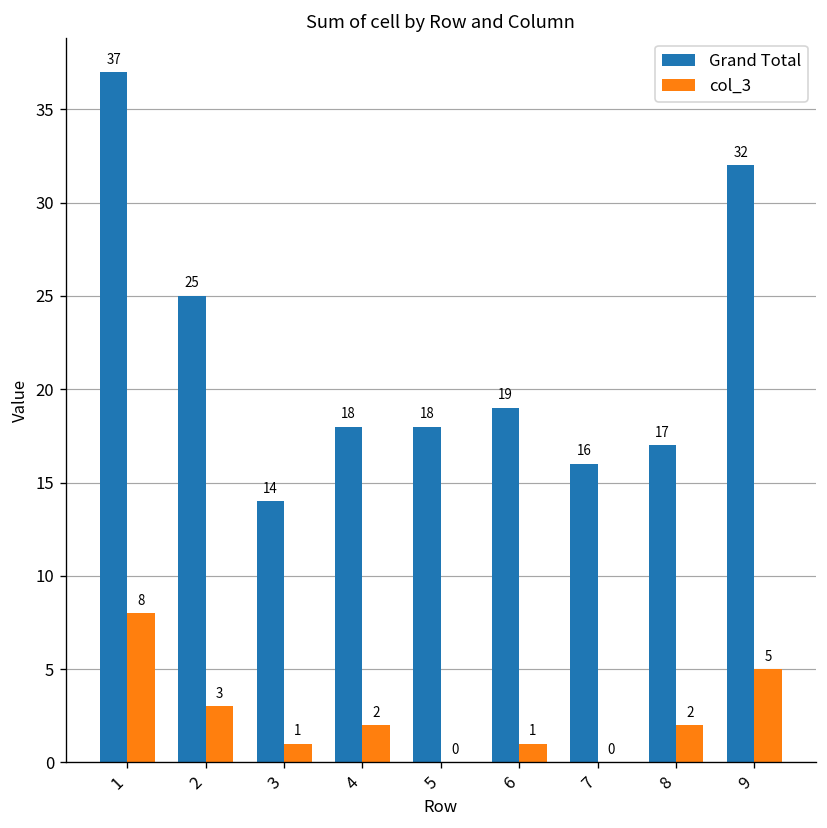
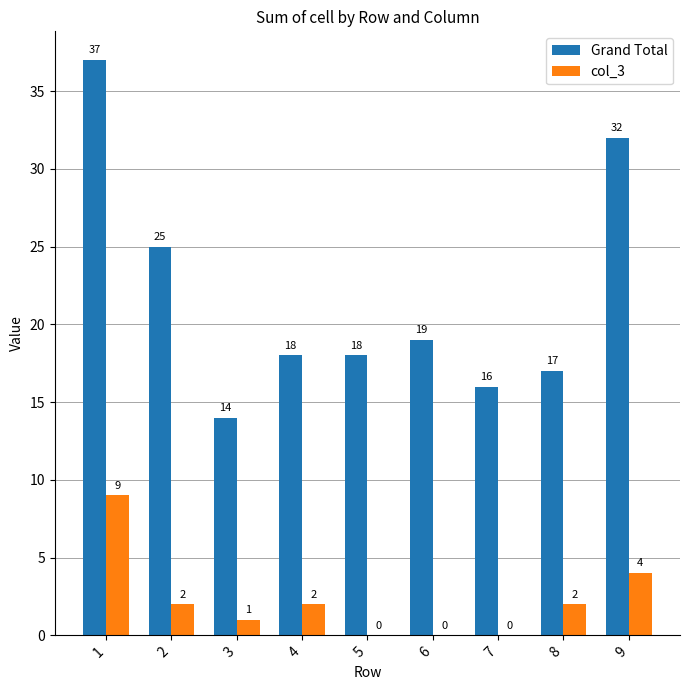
  {
    "Grand Total": {
      "1": 37,
      "2": 25,
      "3": 14,
      "4": 18,
      "5": 18,
      "6": 19,
      "7": 16,
      "8": 17,
      "9": 32
    },
    "col_3": {
-     "1": 8,
-     "2": 3,
+     "1": 9,
+     "2": 2,
      "3": 1,
      "4": 2,
      "5": 0,
-     "6": 1,
+     "6": 0,
      "7": 0,
      "8": 2,
-     "9": 5
+     "9": 4
    }
  }
